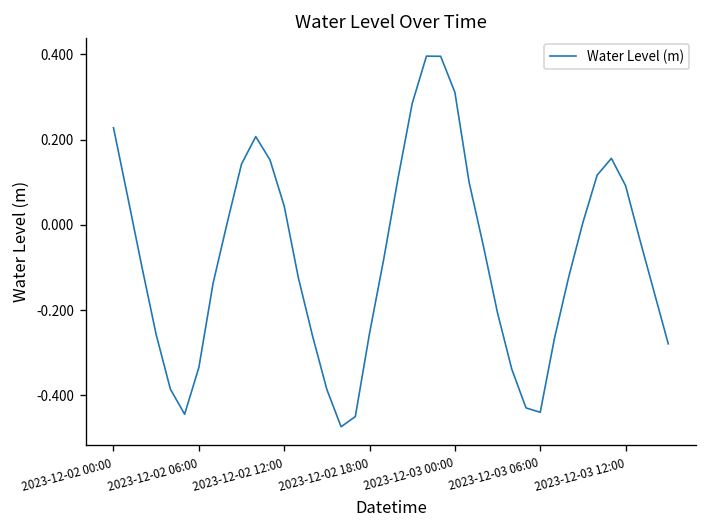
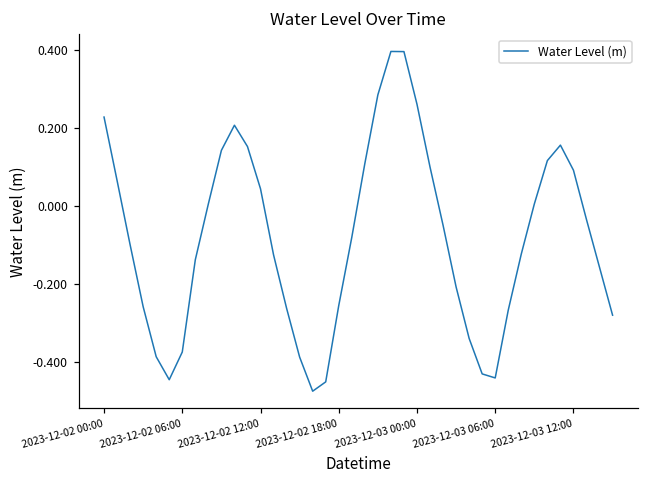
  {
    "2023-12-02 00:00": 0.23,
-   "2023-12-02 06:00": -0.33,
+   "2023-12-02 06:00": -0.37,
    "2023-12-02 12:00": 0.04,
    "2023-12-02 18:00": -0.25,
-   "2023-12-03 00:00": 0.31,
+   "2023-12-03 00:00": 0.26,
    "2023-12-03 06:00": -0.44,
    "2023-12-03 12:00": 0.09
  }
